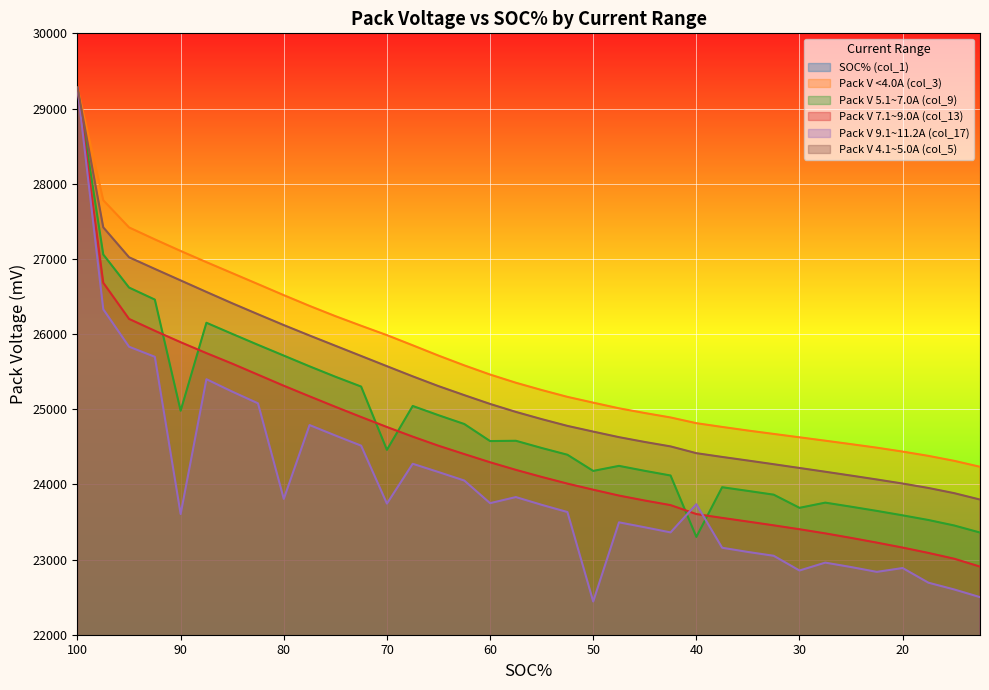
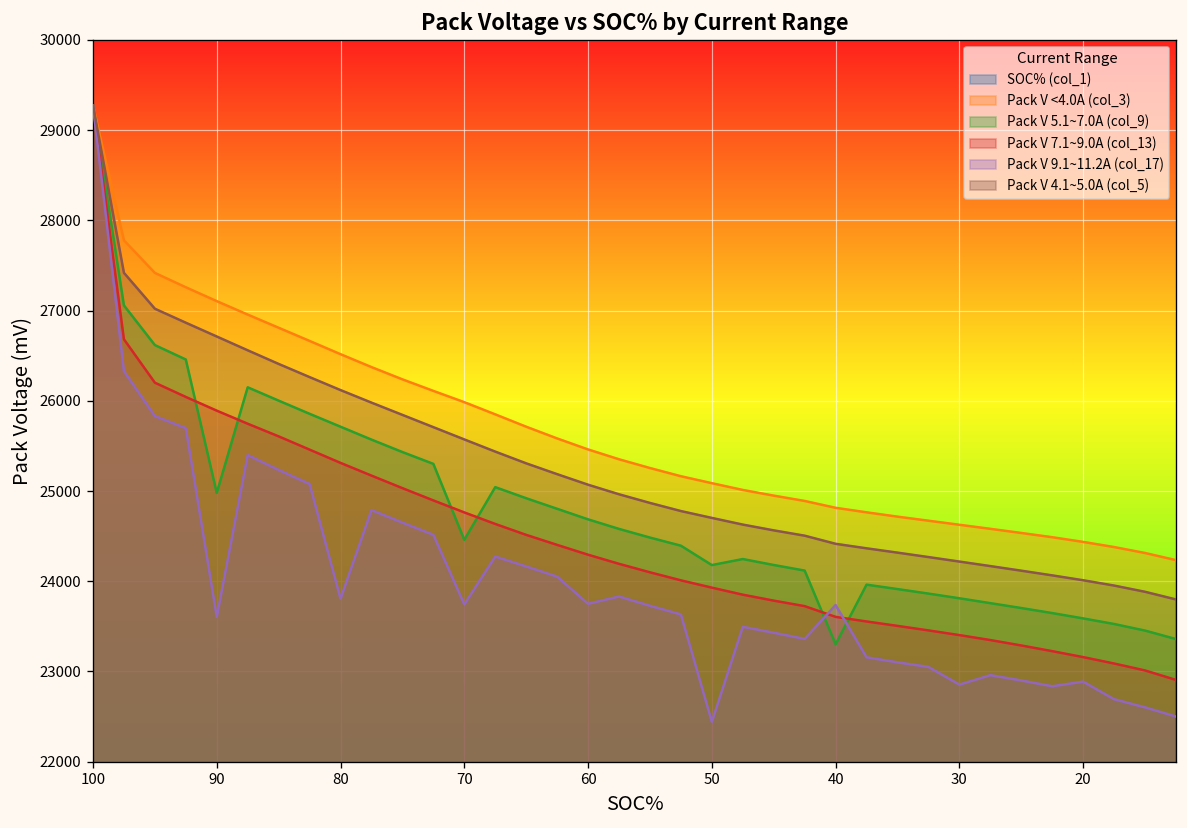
  {
    "Pack V 5.1~7.0A (col_9)": {
      "90": 25000,
      "80": 25700,
      "70": 24500,
-     "60": 24600,
+     "60": 24700,
      "50": 24200,
      "40": 23300,
-     "30": 23700,
+     "30": 23800,
      "20": 23600
    },
    "Pack V 9.1~11.2A (col_17)": {
      "90": 23600,
      "80": 23800,
      "70": 23700,
      "60": 23800,
      "50": 22400,
      "40": 23700,
      "30": 22900,
      "20": 22900
    }
  }
